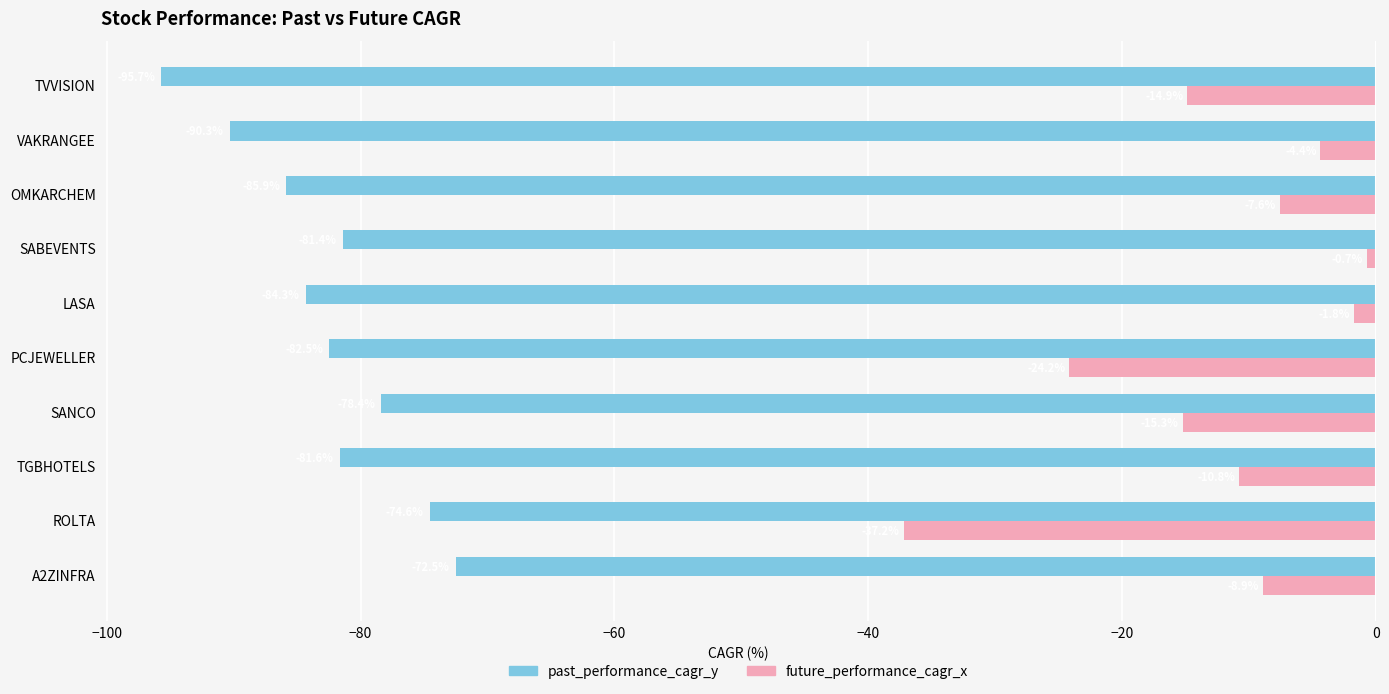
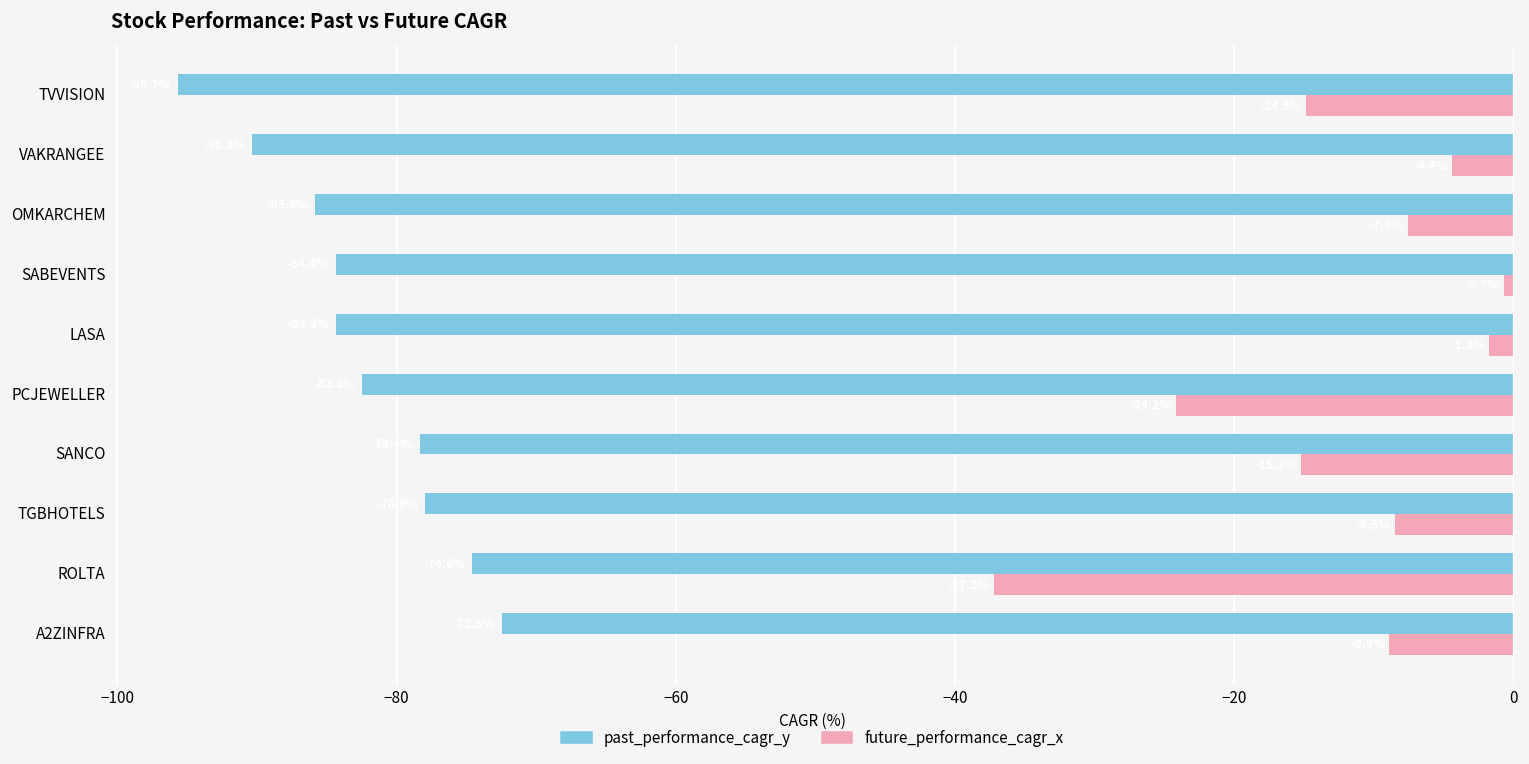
  {
    "past_performance_cagr_y": {
      "TVVISION": -95.7,
      "VAKRANGEE": -90.3,
      "OMKARCHEM": -85.9,
-     "SABEVENTS": -81.4,
+     "SABEVENTS": -84.4,
      "LASA": -84.3,
      "PCJEWELLER": -82.5,
      "SANCO": -78.4,
-     "TGBHOTELS": -81.6,
+     "TGBHOTELS": -78.0,
      "ROLTA": -74.6,
      "A2ZINFRA": -72.5
    },
    "future_performance_cagr_x": {
      "TVVISION": -14.9,
      "VAKRANGEE": -4.4,
      "OMKARCHEM": -7.6,
      "SABEVENTS": -0.7,
      "LASA": -1.8,
      "PCJEWELLER": -24.2,
      "SANCO": -15.3,
-     "TGBHOTELS": -10.8,
+     "TGBHOTELS": -8.5,
      "ROLTA": -37.2,
      "A2ZINFRA": -8.9
    }
  }
